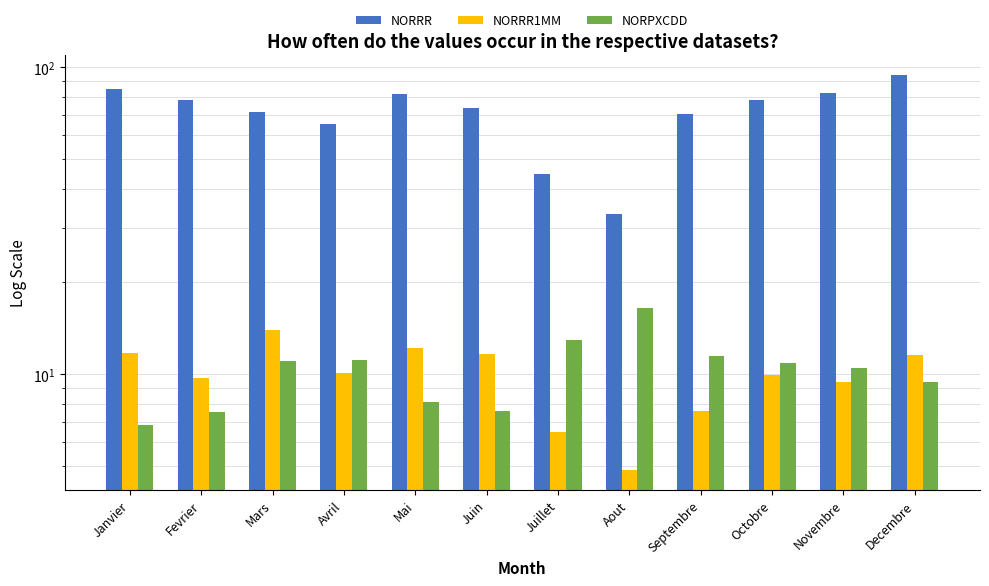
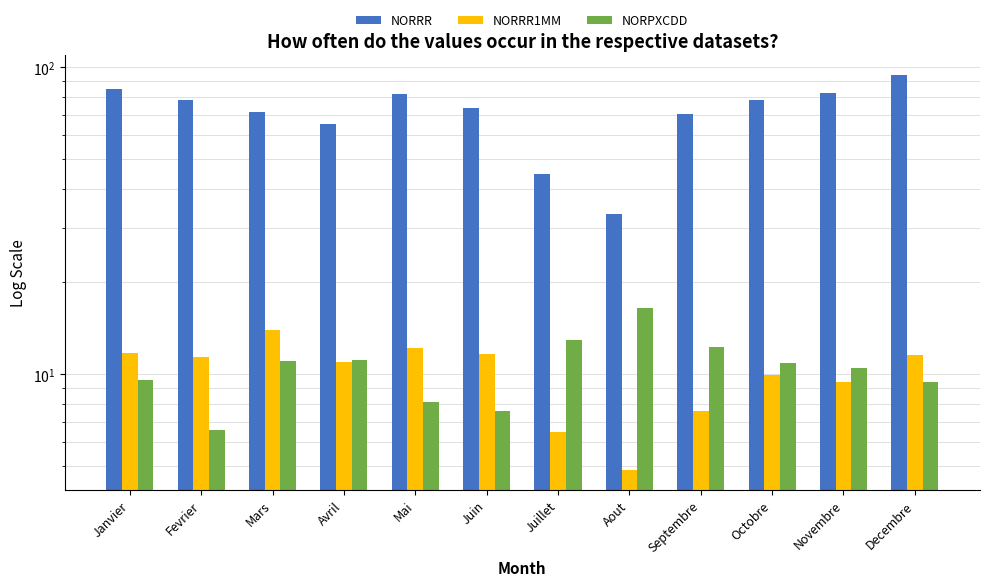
  {
    "NORRR": {
      "Janvier": 85,
      "Fevrier": 78,
      "Mars": 71,
      "Avril": 65,
      "Mai": 82,
      "Juin": 73,
      "Juillet": 45,
      "Aout": 33,
      "Septembre": 70,
      "Octobre": 78,
      "Novembre": 82,
      "Decembre": 94
    },
    "NORRR1MM": {
      "Janvier": 11.7,
-     "Fevrier": 9.7,
+     "Fevrier": 11.4,
      "Mars": 14,
-     "Avril": 10.0,
+     "Avril": 11.0,
      "Mai": 12.1,
      "Juin": 11.7,
      "Juillet": 6.5,
      "Aout": 4.9,
      "Septembre": 7.6,
      "Octobre": 10.0,
      "Novembre": 9.4,
      "Decembre": 11.6
    },
    "NORPXCDD": {
-     "Janvier": 6.8,
-     "Fevrier": 7.5,
+     "Janvier": 9.6,
+     "Fevrier": 6.6,
      "Mars": 11.0,
      "Avril": 11.1,
      "Mai": 8.1,
      "Juin": 7.6,
      "Juillet": 12.9,
      "Aout": 16,
-     "Septembre": 11.4,
+     "Septembre": 12.2,
      "Octobre": 10.9,
      "Novembre": 10.4,
      "Decembre": 9.4
    }
  }
